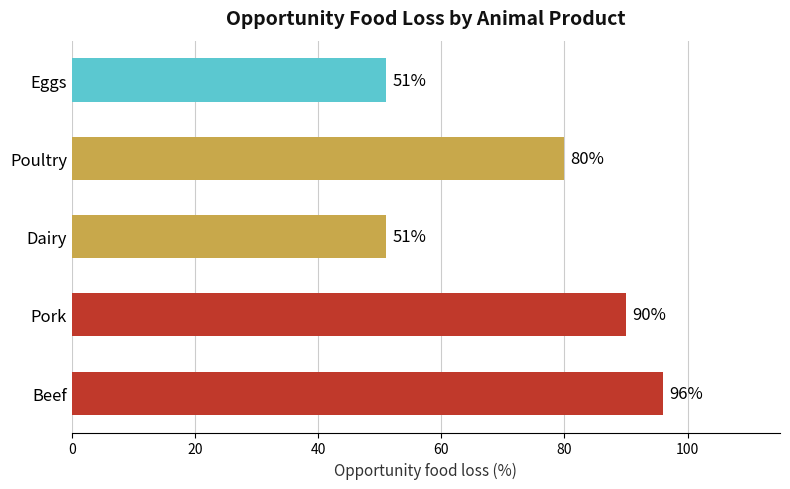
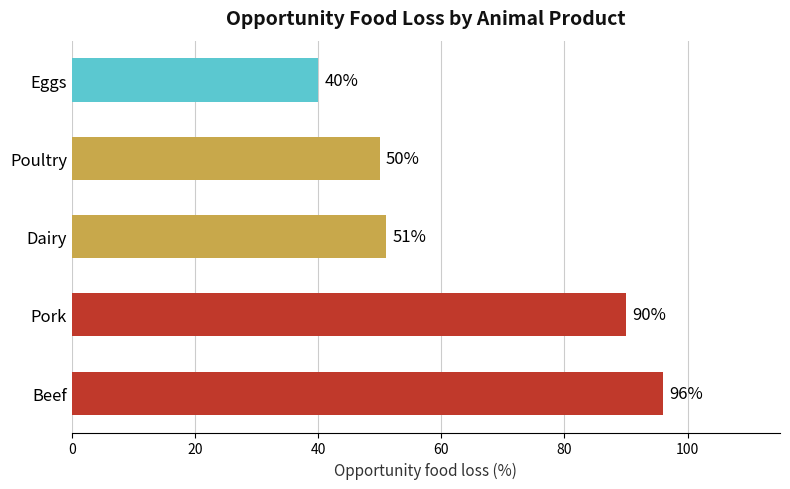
  {
-   "Eggs": "51%",
-   "Poultry": "80%",
+   "Eggs": "40%",
+   "Poultry": "50%",
    "Dairy": "51%",
    "Pork": "90%",
    "Beef": "96%"
  }
